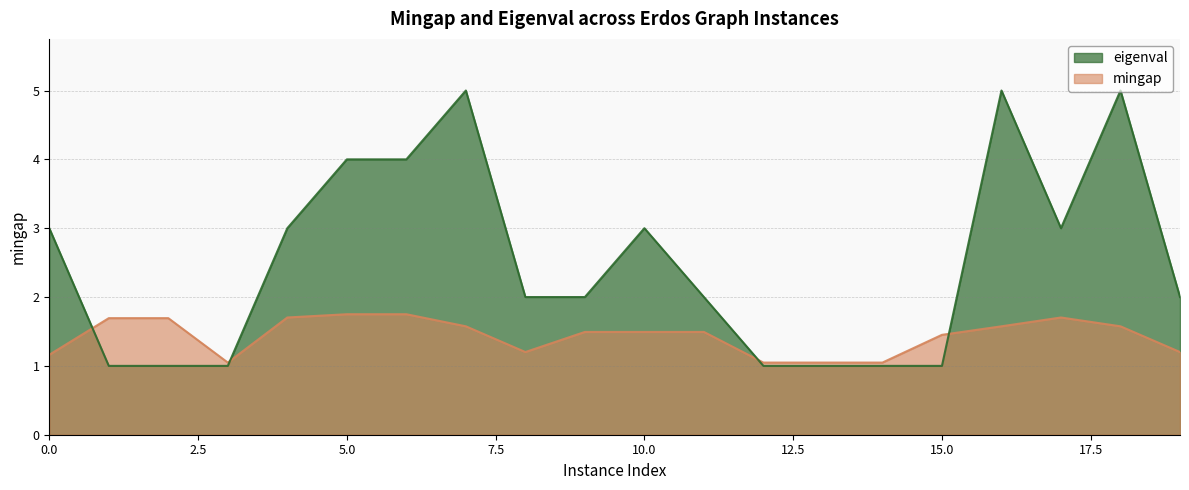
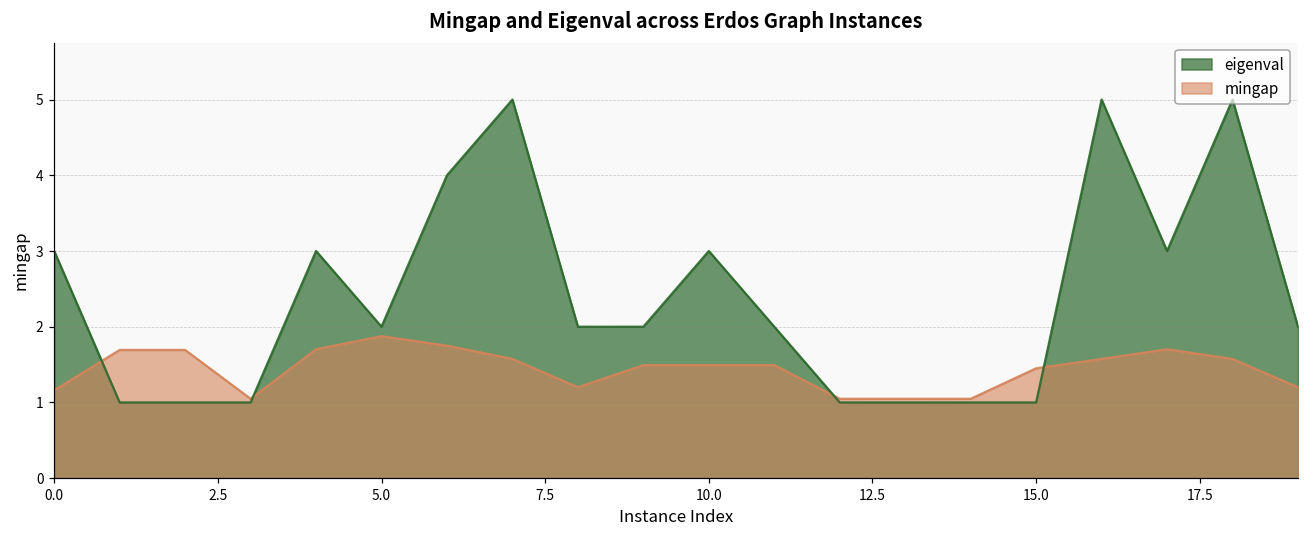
  {
    "eigenval": {
      "0.0": 3,
-     "5.0": 4,
+     "5.0": 2,
      "10.0": 3,
      "15.0": 1
    },
    "mingap": {
      "0.0": 1.2,
-     "5.0": 1.8,
+     "5.0": 1.9,
      "10.0": 1.5,
      "15.0": 1.5
    }
  }
